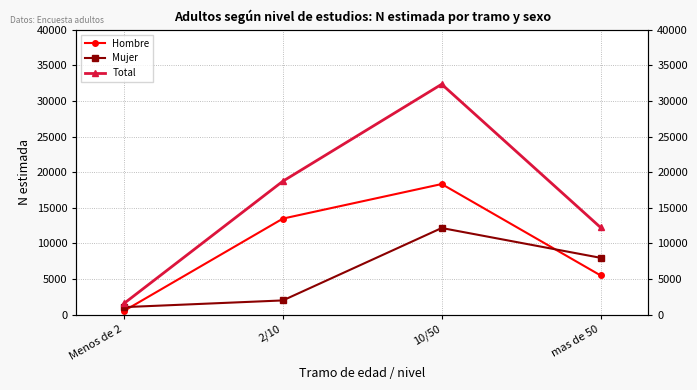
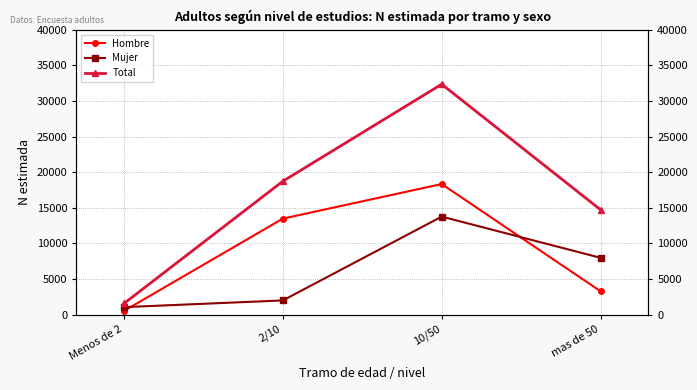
  {
    "Hombre": {
      "Menos de 2": 1000,
      "2/10": 13000,
      "10/50": 18000,
-     "mas de 50": 6000
+     "mas de 50": 3000
    },
    "Mujer": {
      "Menos de 2": 1000,
      "2/10": 2000,
-     "10/50": 12000,
+     "10/50": 14000,
      "mas de 50": 8000
    },
    "Total": {
      "Menos de 2": 2000,
      "2/10": 19000,
      "10/50": 32000,
-     "mas de 50": 12000
+     "mas de 50": 15000
    }
  }
